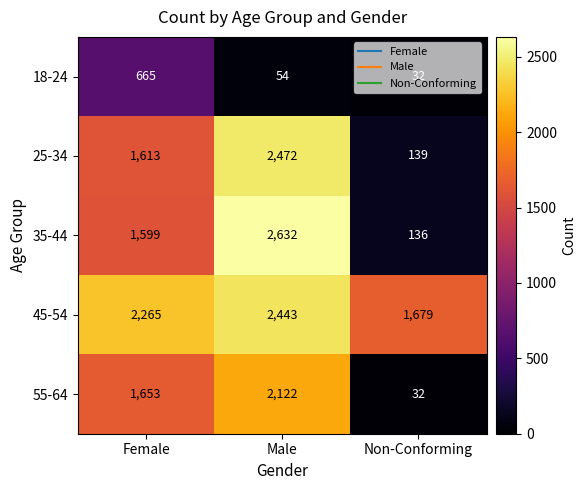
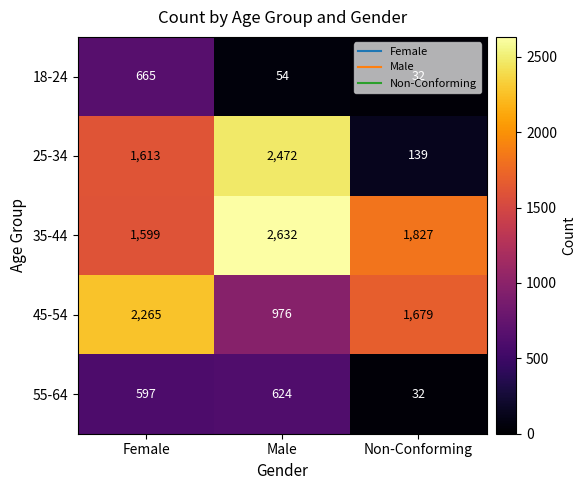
  {
    "18-24": {
      "Female": "665",
      "Male": "54"
    },
    "25-34": {
      "Female": "1,613",
      "Male": "2,472",
      "Non-Conforming": "139"
    },
    "35-44": {
      "Female": "1,599",
      "Male": "2,632",
-     "Non-Conforming": "136"
+     "Non-Conforming": "1,827"
    },
    "45-54": {
      "Female": "2,265",
-     "Male": "2,443",
+     "Male": "976",
      "Non-Conforming": "1,679"
    },
    "55-64": {
-     "Female": "1,653",
-     "Male": "2,122",
+     "Female": "597",
+     "Male": "624",
      "Non-Conforming": "32"
    }
  }
